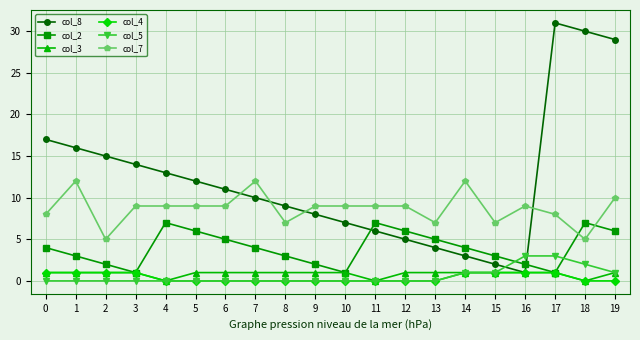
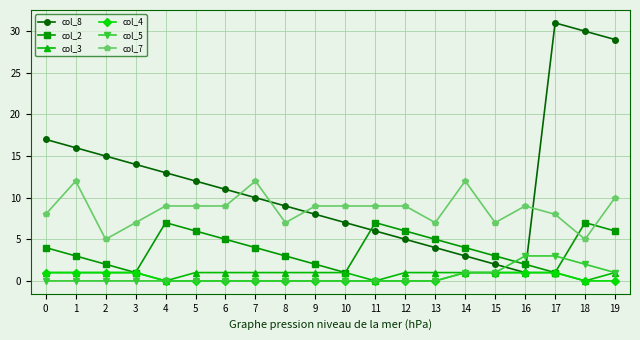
  {
    "col_5": {
      "0": 0,
      "1": 0,
      "2": 0,
      "3": 0,
      "16": 3,
      "17": 3,
      "18": 2
    },
    "col_7": {
      "0": 8,
      "1": 12,
      "2": 5,
-     "3": 9,
+     "3": 7,
      "4": 9,
      "5": 9,
      "6": 9,
      "7": 12,
      "8": 7,
      "9": 9,
      "10": 9,
      "11": 9,
      "12": 9,
      "13": 7,
      "14": 12,
      "15": 7,
      "16": 9,
      "17": 8,
      "18": 5,
      "19": 10
    }
  }
